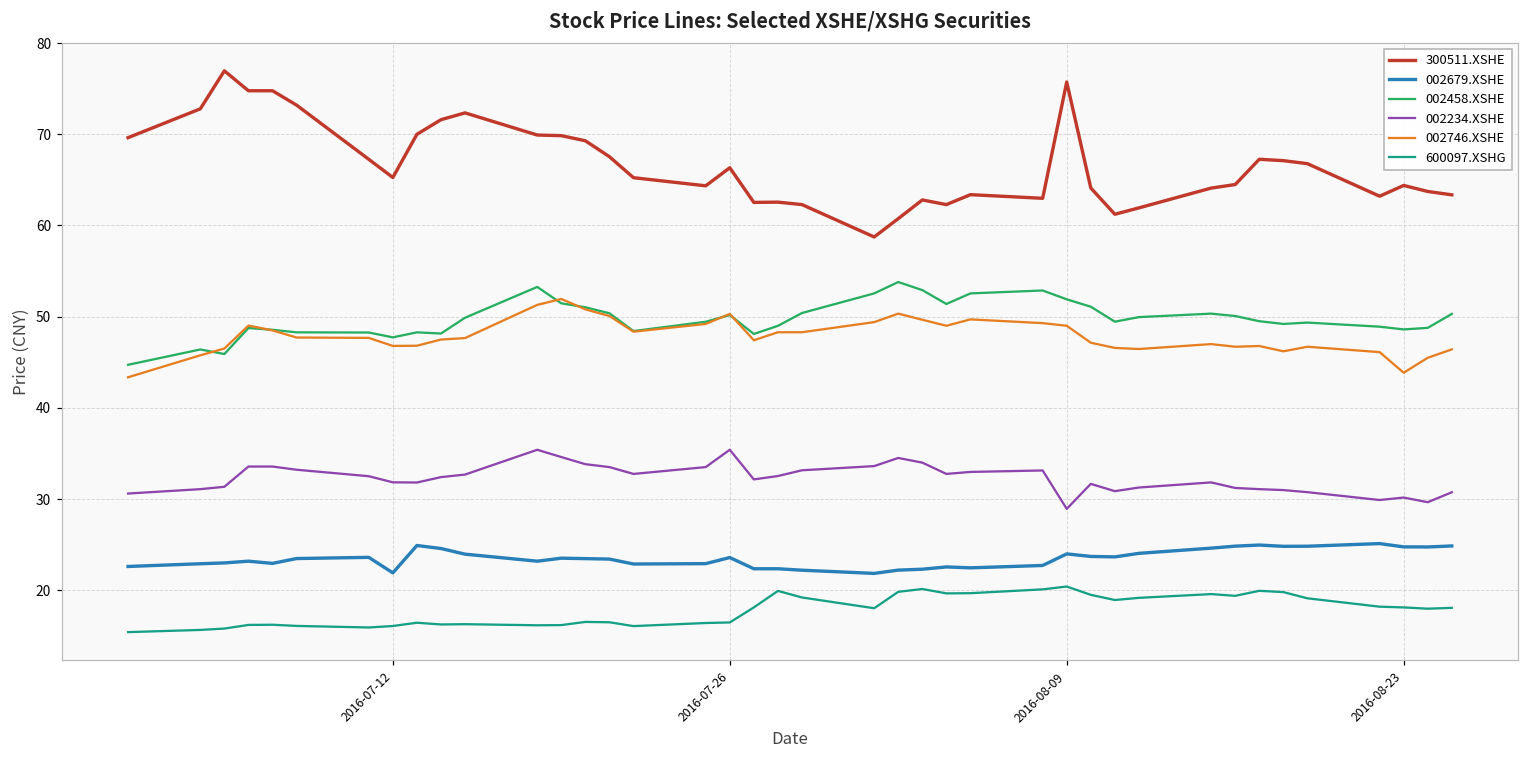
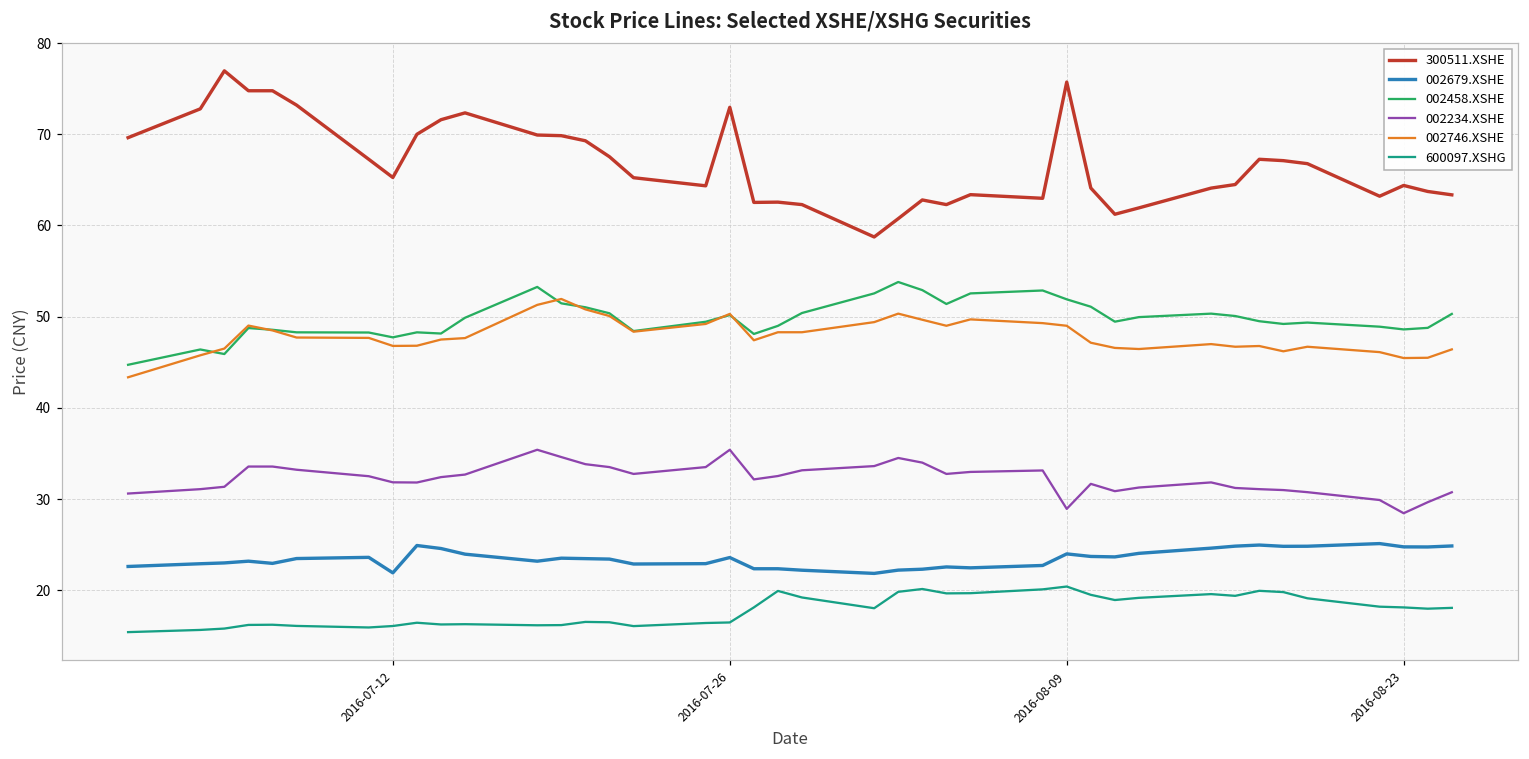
  {
    "300511.XSHE": {
      "2016-07-12": 65,
-     "2016-07-26": 66,
+     "2016-07-26": 73,
      "2016-08-09": 76,
      "2016-08-23": 64
    },
    "002679.XSHE": {
      "2016-07-12": 22,
      "2016-07-26": 24,
      "2016-08-09": 24,
      "2016-08-23": 25
    },
    "002234.XSHE": {
      "2016-07-12": 32,
      "2016-07-26": 35,
      "2016-08-09": 29,
-     "2016-08-23": 30
+     "2016-08-23": 28
    },
    "002746.XSHE": {
      "2016-07-12": 47,
      "2016-08-09": 49,
-     "2016-08-23": 44
+     "2016-08-23": 45
    }
  }
